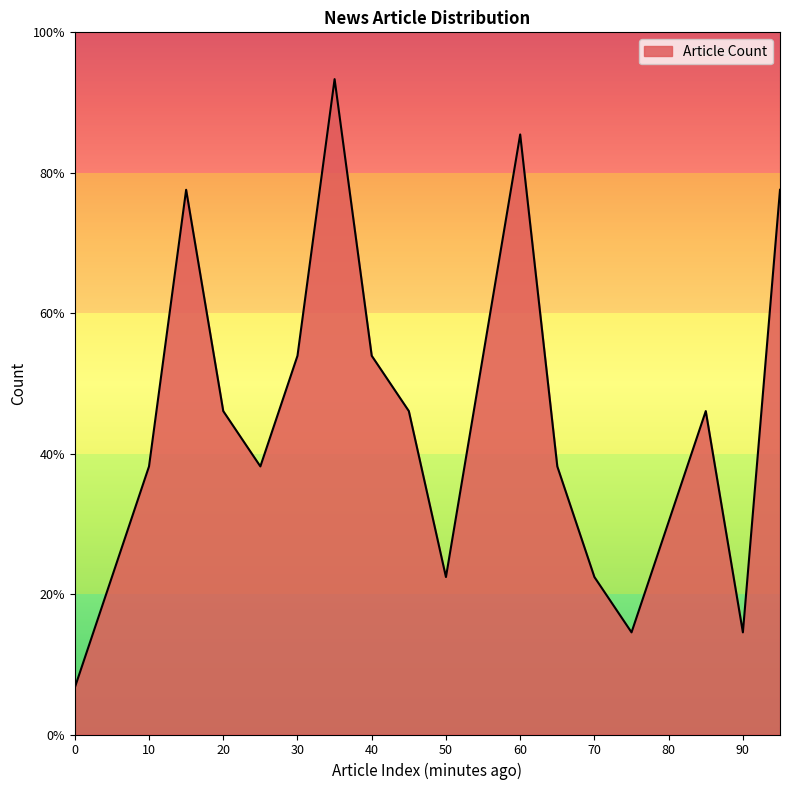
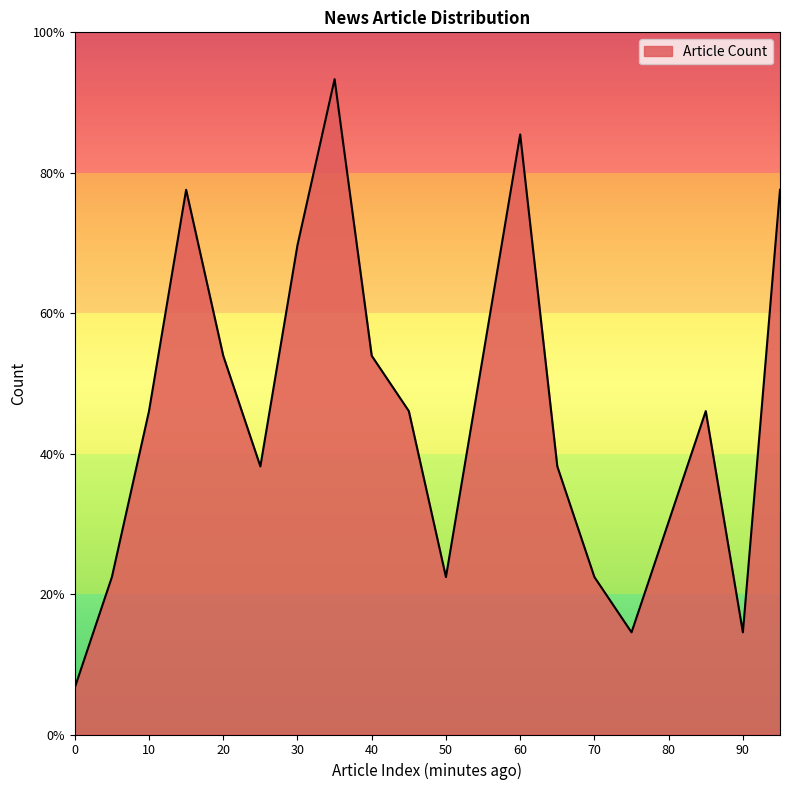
  {
    "0": "7%",
-   "10": "38%",
-   "20": "46%",
-   "30": "54%",
+   "10": "46%",
+   "20": "54%",
+   "30": "70%",
    "40": "54%",
    "50": "22%",
    "60": "85%",
    "70": "22%",
    "80": "30%",
    "90": "15%"
  }
